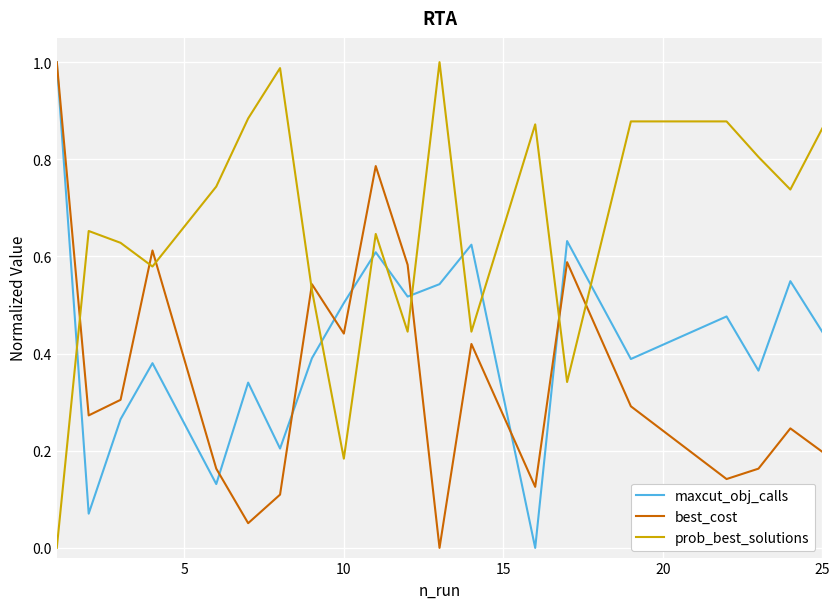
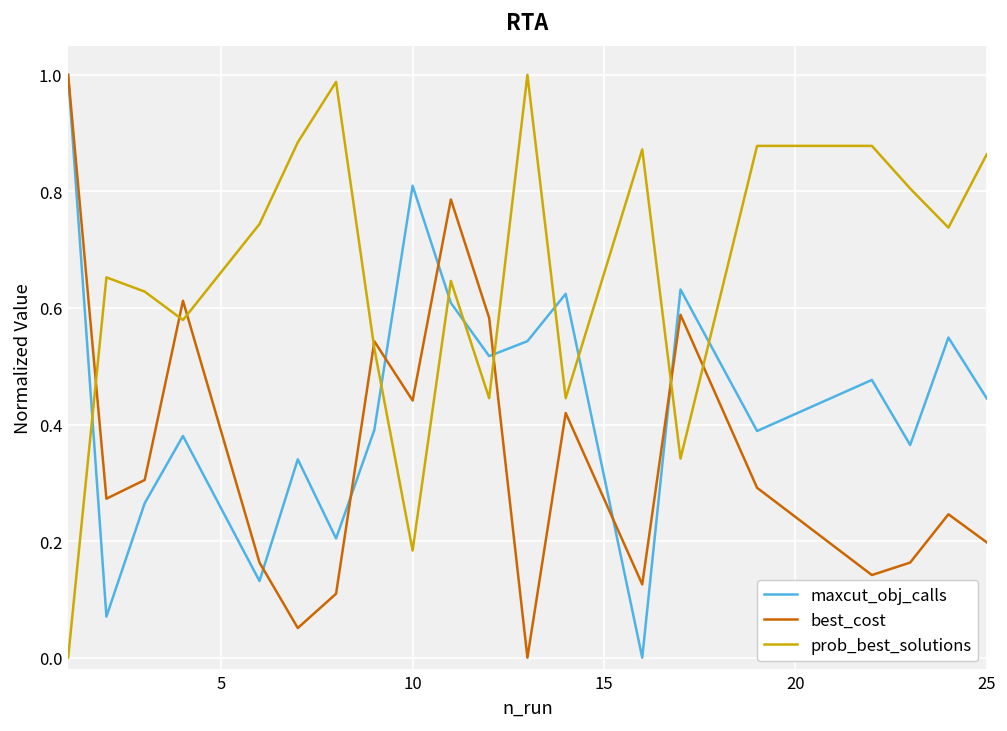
  {
    "maxcut_obj_calls": {
-     "10": 0.50,
+     "10": 0.81,
      "25": 0.44
    },
    "best_cost": {
      "10": 0.44,
      "25": 0.20
    },
    "prob_best_solutions": {
      "10": 0.18,
      "25": 0.86
    }
  }
